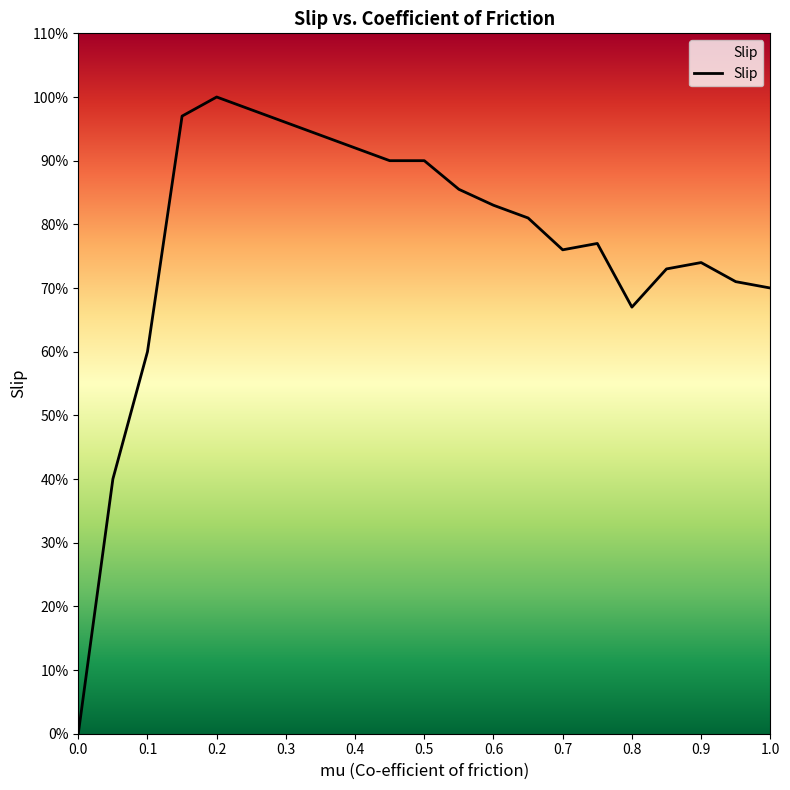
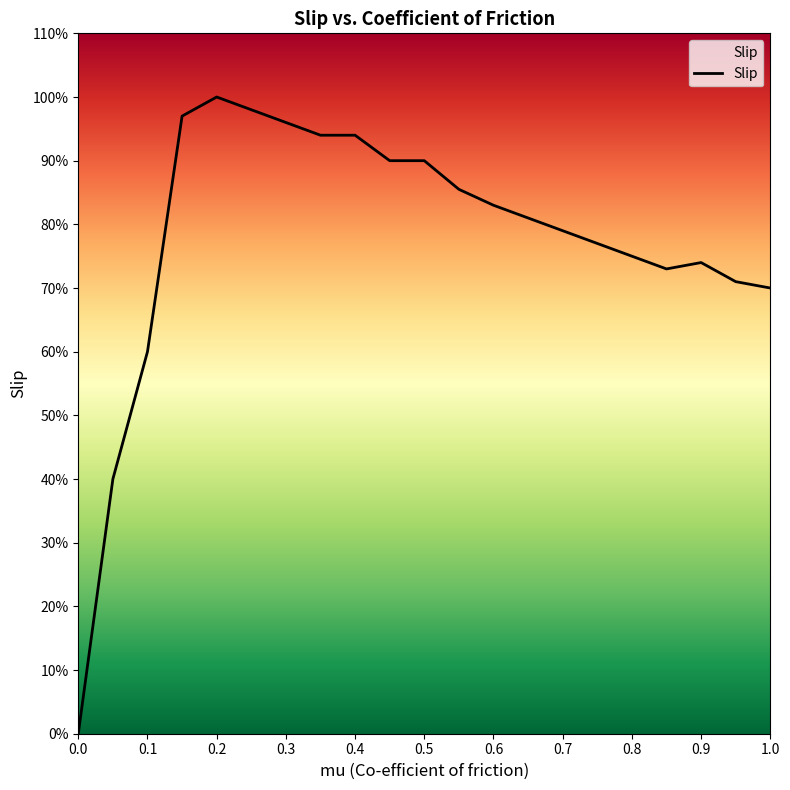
  {
    "0.0": "0%",
    "0.1": "60%",
    "0.2": "100%",
    "0.3": "96%",
-   "0.4": "92%",
+   "0.4": "94%",
    "0.5": "90%",
    "0.6": "83%",
-   "0.7": "76%",
-   "0.8": "67%",
+   "0.7": "79%",
+   "0.8": "75%",
    "0.9": "74%",
    "1.0": "70%"
  }
